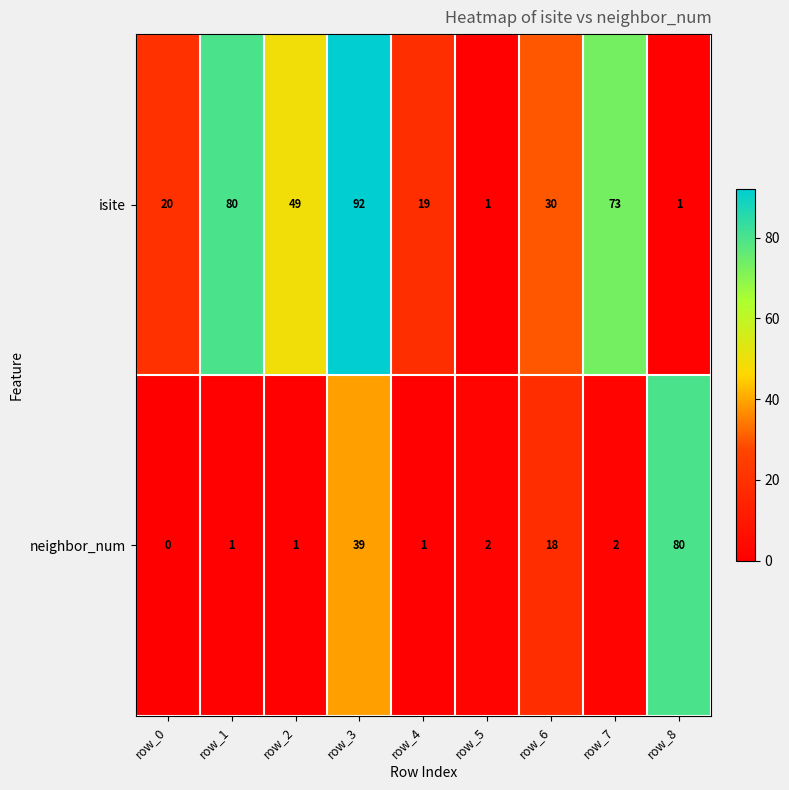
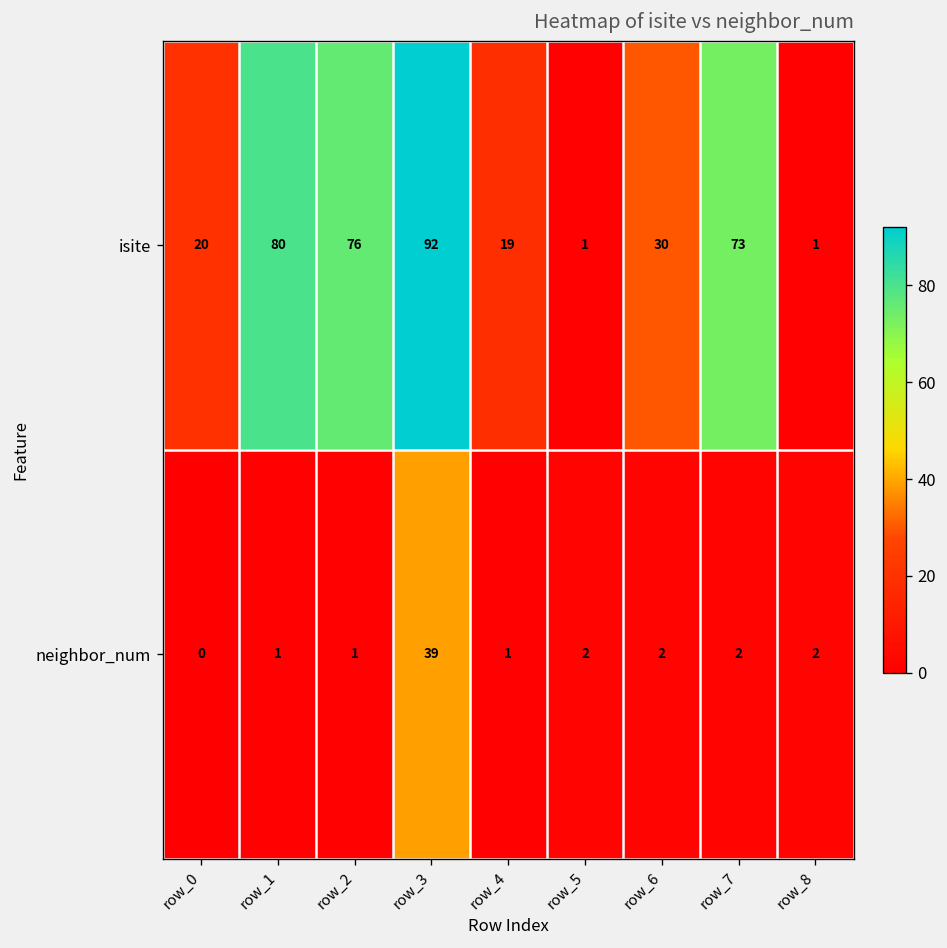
  {
    "isite": {
      "row_0": 20,
      "row_1": 80,
-     "row_2": 49,
+     "row_2": 76,
      "row_3": 92,
      "row_4": 19,
      "row_5": 1,
      "row_6": 30,
      "row_7": 73,
      "row_8": 1
    },
    "neighbor_num": {
      "row_0": 0,
      "row_1": 1,
      "row_2": 1,
      "row_3": 39,
      "row_4": 1,
      "row_5": 2,
-     "row_6": 18,
+     "row_6": 2,
      "row_7": 2,
-     "row_8": 80
+     "row_8": 2
    }
  }
